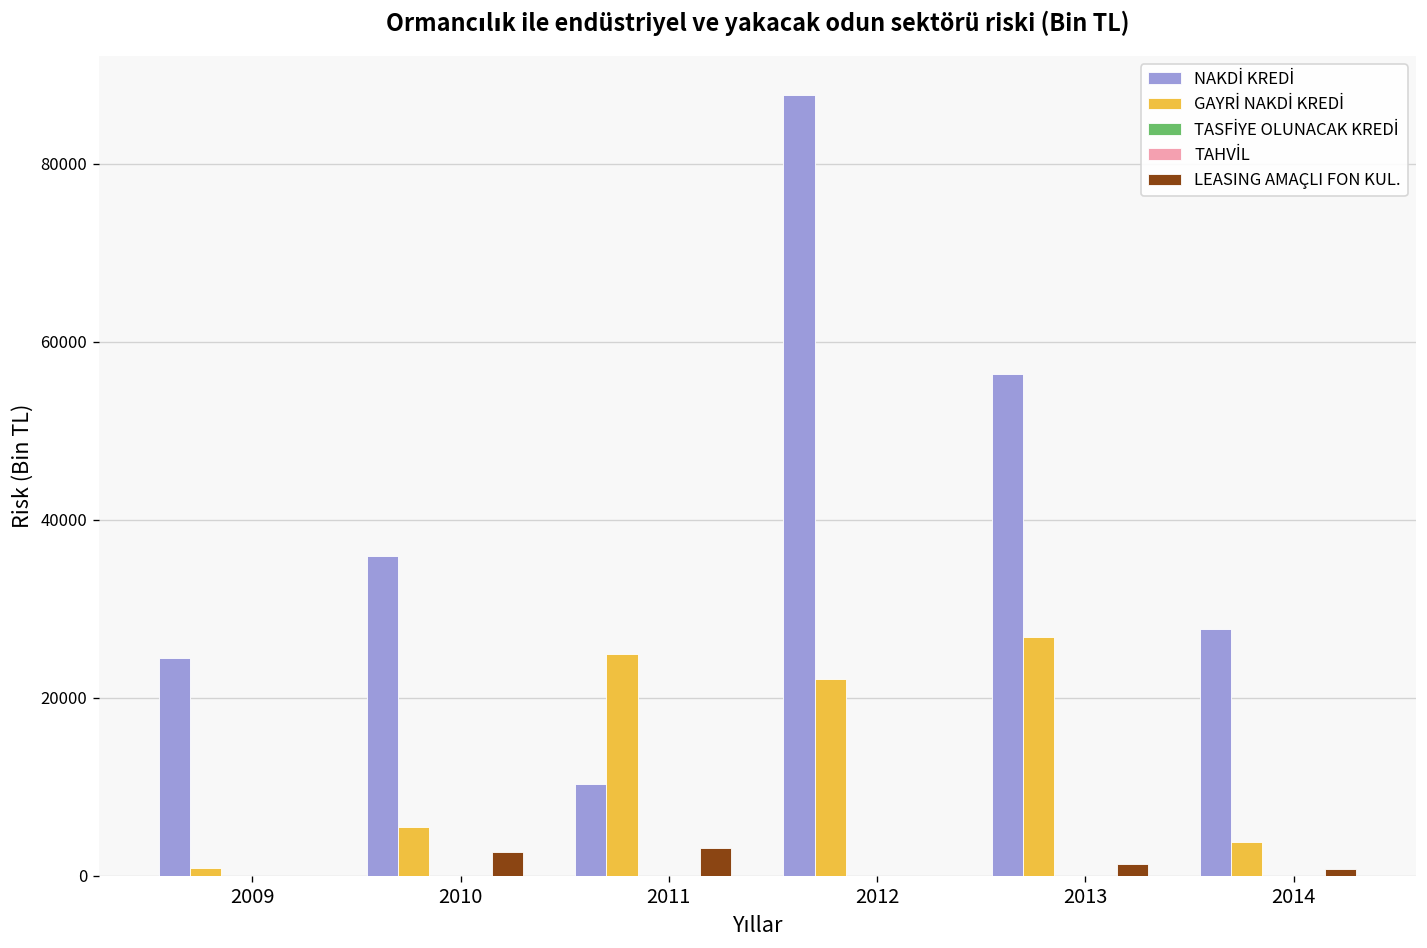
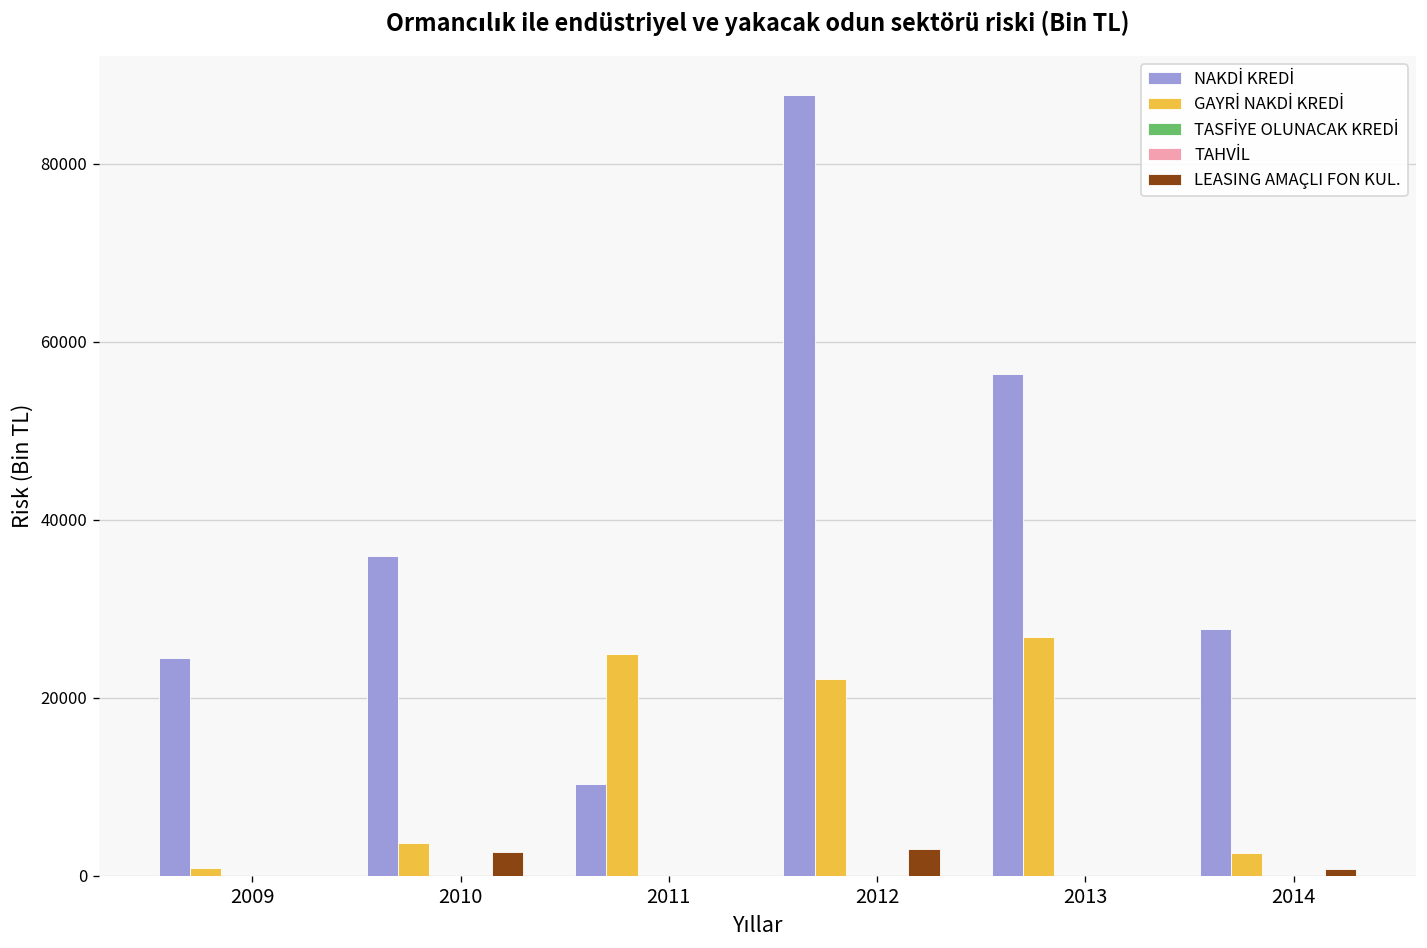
  {
    "NAKDİ KREDİ": {
      "2009": 25000,
      "2010": 36000,
      "2011": 10000,
      "2012": 88000,
      "2013": 56000,
      "2014": 28000
    },
    "GAYRİ NAKDİ KREDİ": {
      "2009": 1000,
-     "2010": 5000,
+     "2010": 4000,
      "2011": 25000,
      "2012": 22000,
      "2013": 27000,
-     "2014": 4000
+     "2014": 2000
    },
    "TASFİYE OLUNACAK KREDİ": {
      "2009": 0,
      "2010": 0,
      "2011": 0,
      "2012": 0,
      "2013": 0,
      "2014": 0
    },
    "TAHVİL": {
      "2009": 0,
      "2010": 0,
      "2011": 0,
      "2012": 0,
      "2013": 0,
      "2014": 0
    },
    "LEASING AMAÇLI FON KUL.": {
      "2009": 0,
      "2010": 3000,
-     "2011": 3000,
-     "2012": 0,
-     "2013": 1000,
+     "2011": 0,
+     "2012": 3000,
+     "2013": 0,
      "2014": 1000
    }
  }
